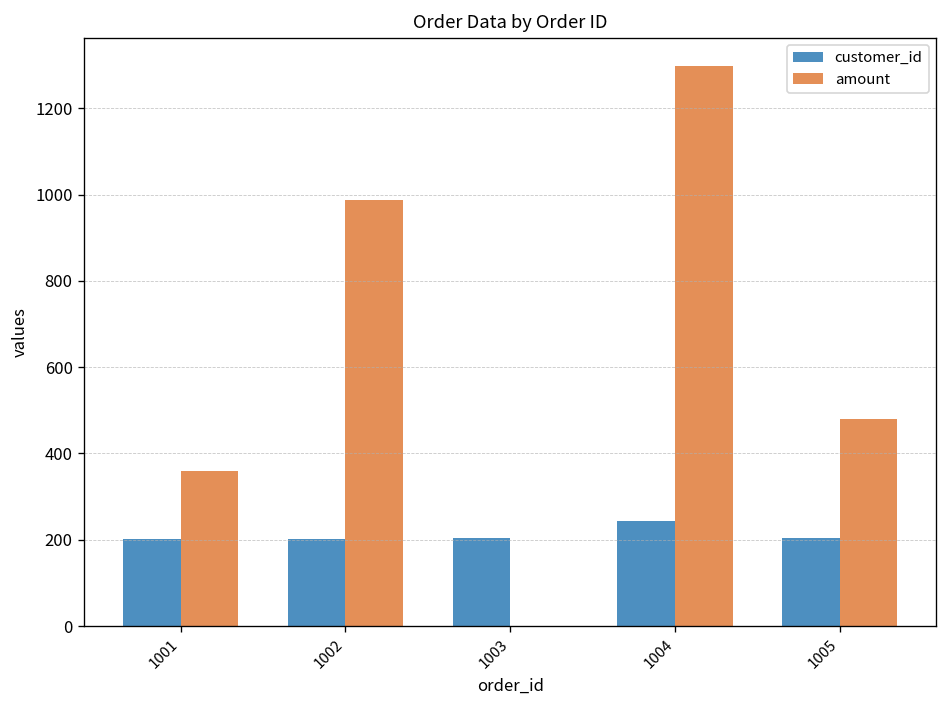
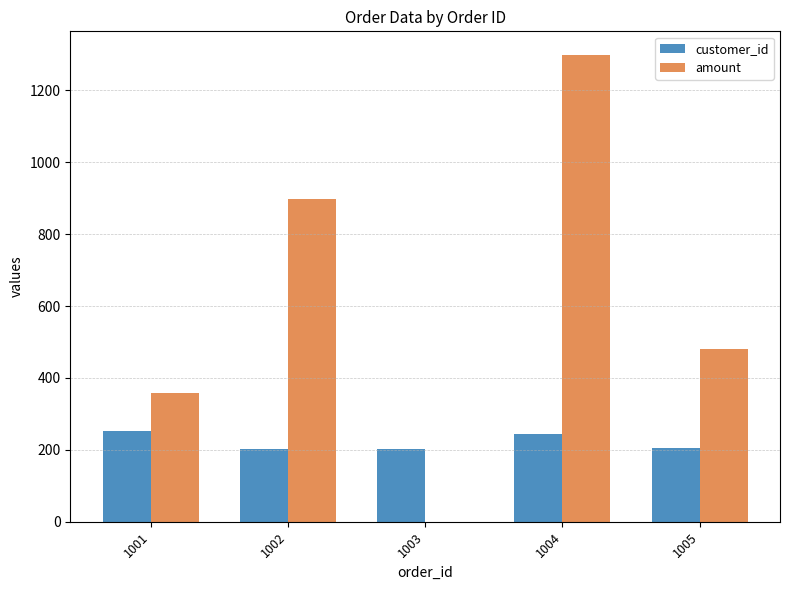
  {
    "customer_id": {
-     "1001": 200,
+     "1001": 250,
      "1002": 200,
      "1003": 200,
      "1004": 240,
      "1005": 210
    },
    "amount": {
      "1001": 360,
-     "1002": 990,
+     "1002": 900,
      "1003": 0,
      "1004": 1300,
      "1005": 480
    }
  }
